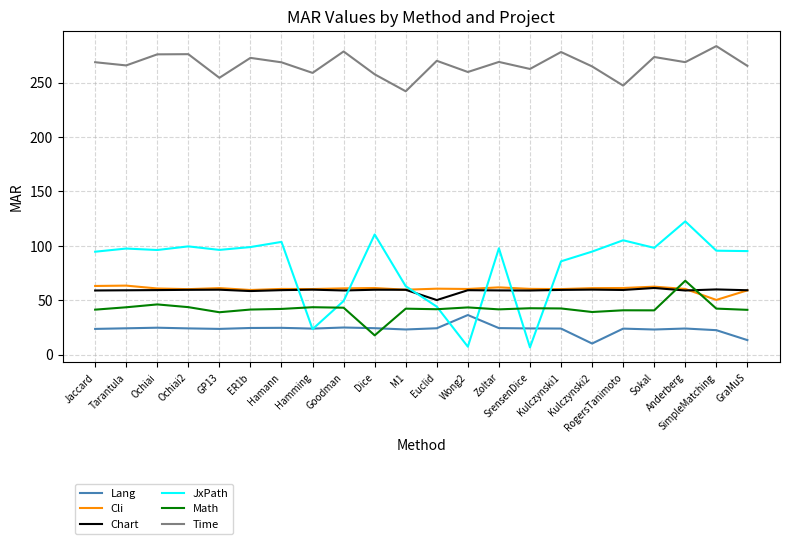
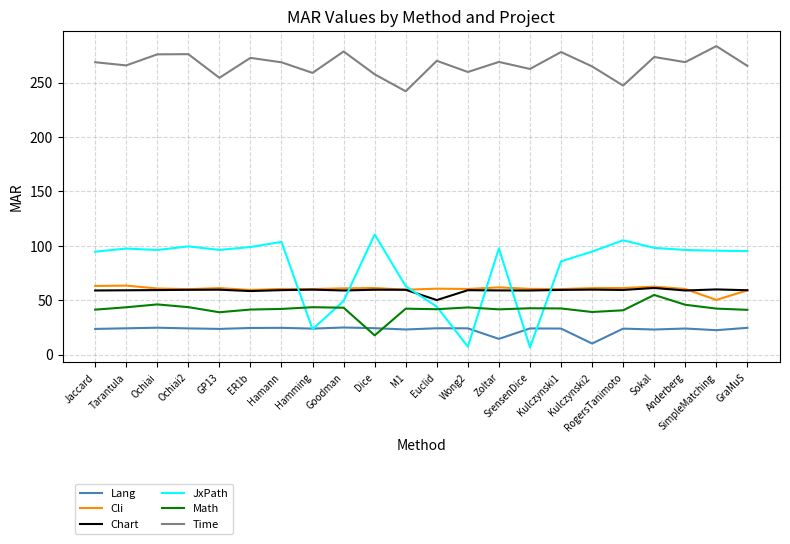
  {
    "Lang": {
      "Jaccard": 24,
      "Tarantula": 24,
      "Ochiai": 25,
      "Ochiai2": 24,
      "GP13": 24,
      "ER1b": 25,
      "Hamann": 25,
      "Goodman": 25,
      "Dice": 24,
      "M1": 23,
      "Euclid": 24,
-     "Wong2": 36,
-     "Zoltar": 24,
+     "Wong2": 24,
+     "Zoltar": 14,
      "SrensenDice": 24,
      "Kulczynski1": 24,
      "Kulczynski2": 10,
      "RogersTanimoto": 24,
      "Sokal": 23,
      "Anderberg": 24,
      "SimpleMatching": 22,
-     "GraMuS": 13
+     "GraMuS": 25
    },
    "Cli": {
      "Jaccard": 63,
      "Tarantula": 63,
      "Euclid": 61,
      "Zoltar": 62,
      "SimpleMatching": 50
    },
    "Chart": {
      "Jaccard": 59,
      "Tarantula": 59,
      "Euclid": 50,
      "Zoltar": 59,
      "SimpleMatching": 60
    },
    "JxPath": {
      "Jaccard": 95,
      "Tarantula": 97,
      "Ochiai": 96,
      "Ochiai2": 99,
      "GP13": 96,
      "ER1b": 99,
      "Hamann": 104,
      "Goodman": 49,
      "Dice": 110,
      "M1": 63,
      "Euclid": 44,
      "Wong2": 7,
      "Zoltar": 98,
      "SrensenDice": 7,
      "Kulczynski1": 86,
      "Kulczynski2": 95,
      "RogersTanimoto": 105,
      "Sokal": 98,
-     "Anderberg": 122,
+     "Anderberg": 96,
      "SimpleMatching": 96,
      "GraMuS": 95
    },
    "Math": {
      "Jaccard": 41,
      "Tarantula": 44,
      "Ochiai": 46,
      "Ochiai2": 44,
      "GP13": 39,
      "ER1b": 41,
      "Hamann": 42,
      "Hamming": 44,
      "Goodman": 43,
      "Dice": 18,
      "M1": 42,
      "Euclid": 42,
      "Wong2": 43,
      "Zoltar": 42,
      "SrensenDice": 43,
      "Kulczynski1": 42,
      "Kulczynski2": 39,
      "RogersTanimoto": 41,
-     "Sokal": 41,
-     "Anderberg": 68,
+     "Sokal": 55,
+     "Anderberg": 46,
      "SimpleMatching": 42,
      "GraMuS": 41
    },
    "Time": {
      "Jaccard": 269,
      "Tarantula": 266,
      "Ochiai": 276,
      "Ochiai2": 276,
      "GP13": 254,
      "ER1b": 273,
      "Hamann": 269,
      "Hamming": 259,
      "Goodman": 279,
      "Dice": 258,
      "M1": 242,
      "Euclid": 270,
      "Wong2": 260,
      "Zoltar": 269,
      "SrensenDice": 263,
      "Kulczynski1": 278,
      "Kulczynski2": 265,
      "RogersTanimoto": 247,
      "Sokal": 274,
      "Anderberg": 269,
      "SimpleMatching": 284,
      "GraMuS": 265
    }
  }
